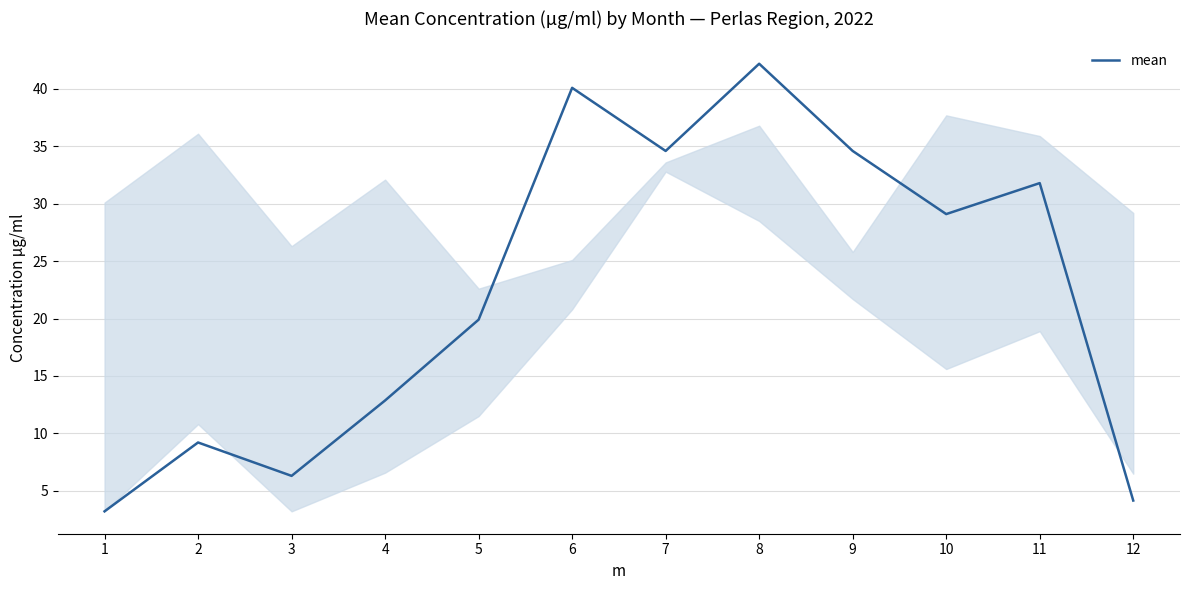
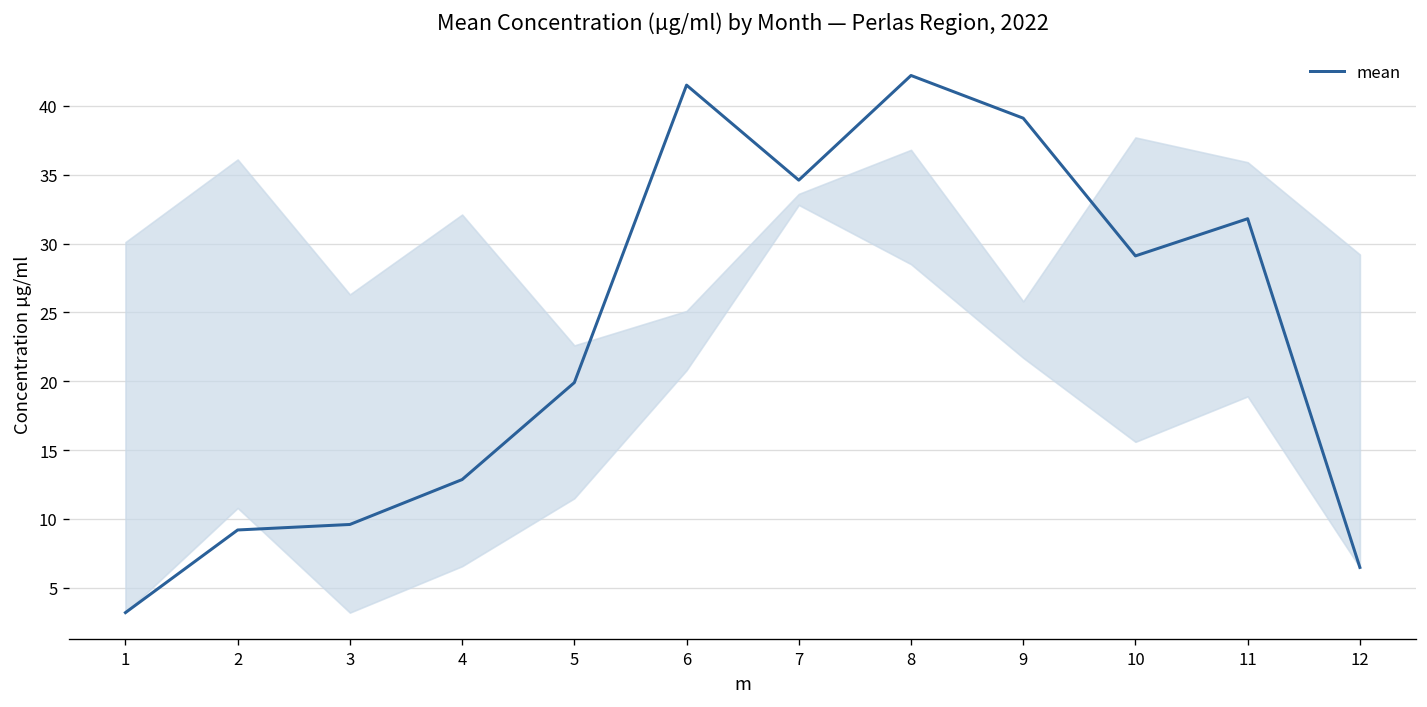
  {
    "mean": {
      "1": 3.2,
      "2": 9.2,
-     "3": 6.3,
+     "3": 9.6,
      "4": 12.9,
      "5": 19.9,
-     "6": 40.1,
+     "6": 41.5,
      "7": 34.6,
      "8": 42.2,
-     "9": 34.6,
+     "9": 39.1,
      "10": 29.1,
      "11": 31.8,
-     "12": 4.1
+     "12": 6.5
    }
  }
